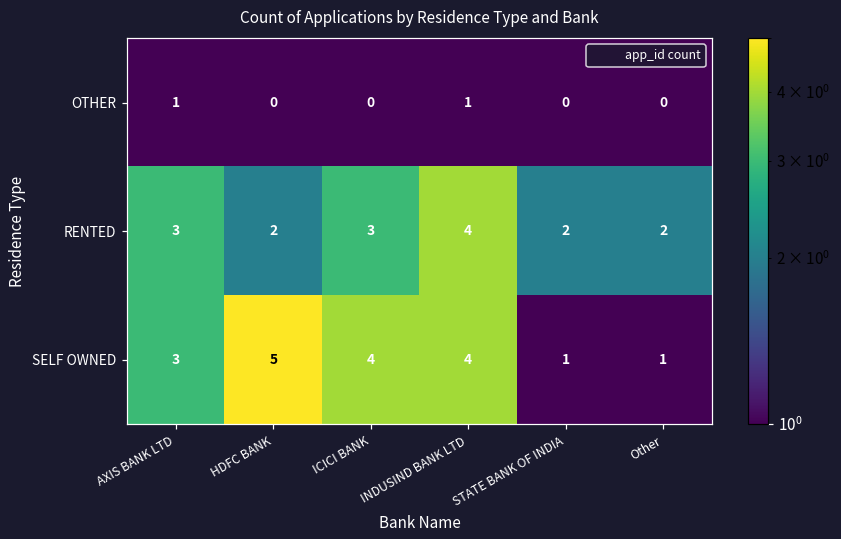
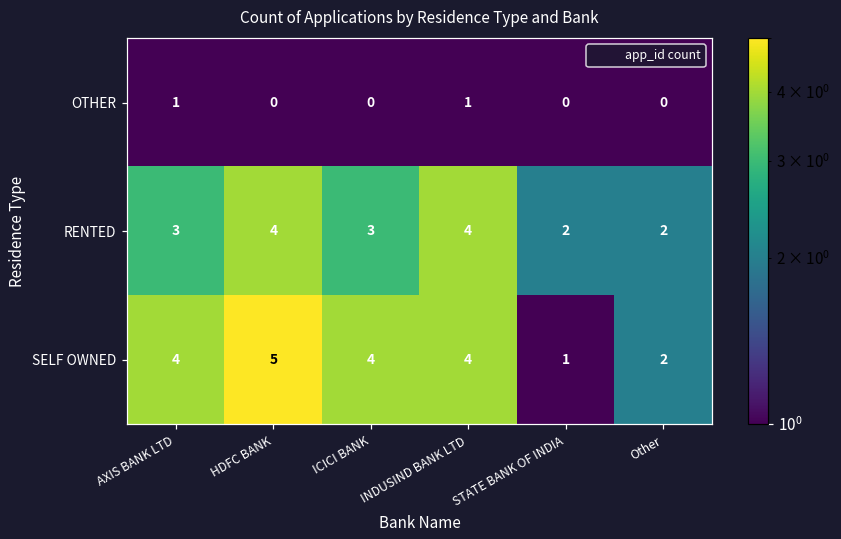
  {
    "OTHER": {
      "AXIS BANK LTD": 1,
      "HDFC BANK": 0,
      "ICICI BANK": 0,
      "INDUSIND BANK LTD": 1,
      "STATE BANK OF INDIA": 0,
      "Other": 0
    },
    "RENTED": {
      "AXIS BANK LTD": 3,
-     "HDFC BANK": 2,
+     "HDFC BANK": 4,
      "ICICI BANK": 3,
      "INDUSIND BANK LTD": 4,
      "STATE BANK OF INDIA": 2,
      "Other": 2
    },
    "SELF OWNED": {
-     "AXIS BANK LTD": 3,
+     "AXIS BANK LTD": 4,
      "HDFC BANK": 5,
      "ICICI BANK": 4,
      "INDUSIND BANK LTD": 4,
      "STATE BANK OF INDIA": 1,
-     "Other": 1
+     "Other": 2
    }
  }
